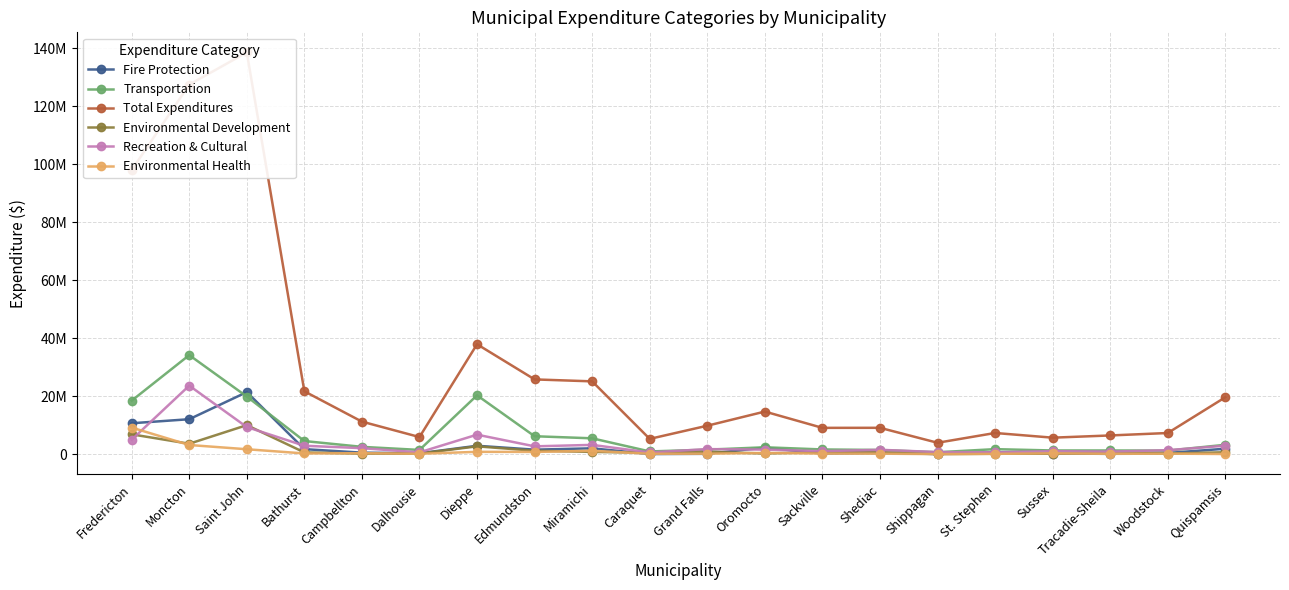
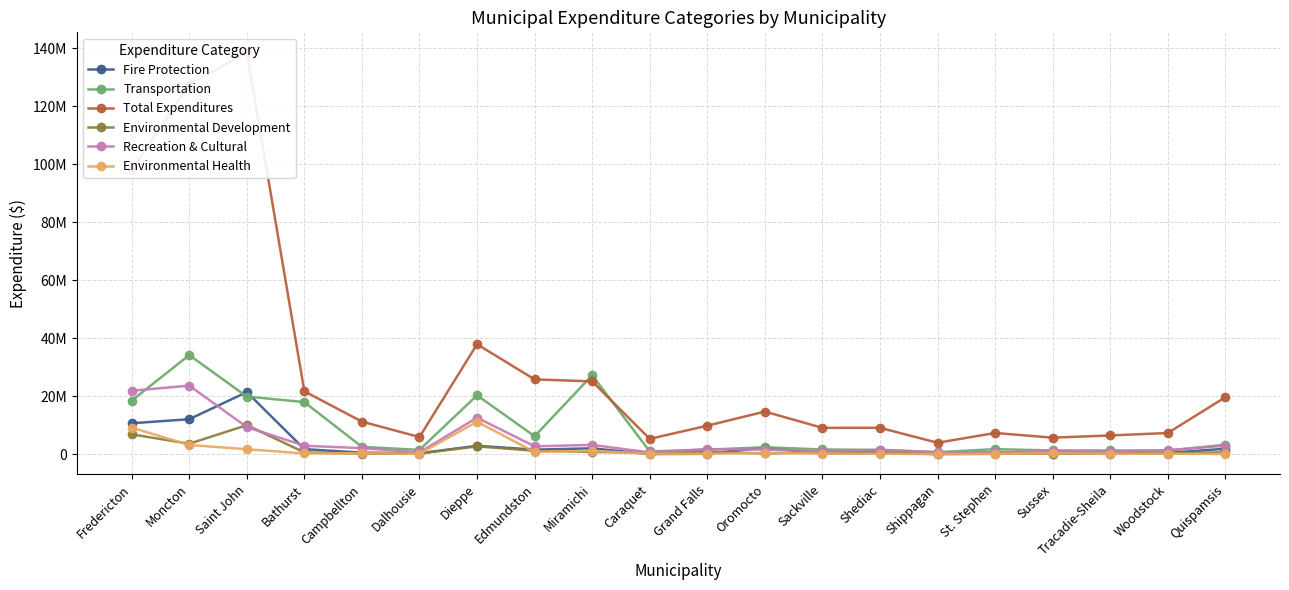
  {
    "Fire Protection": {
      "Fredericton": 11000000,
      "Moncton": 12000000,
      "Saint John": 21000000,
      "Bathurst": 2000000,
      "Quispamsis": 2000000
    },
    "Transportation": {
      "Fredericton": 19000000,
      "Moncton": 34000000,
      "Saint John": 20000000,
-     "Bathurst": 5000000,
+     "Bathurst": 18000000,
      "Dieppe": 20000000,
      "Edmundston": 6000000,
-     "Miramichi": 6000000,
+     "Miramichi": 27000000,
      "St. Stephen": 2000000
    },
    "Recreation & Cultural": {
-     "Fredericton": 5000000,
+     "Fredericton": 22000000,
      "Moncton": 24000000,
      "Bathurst": 3000000,
-     "Dieppe": 7000000,
+     "Dieppe": 13000000,
      "Edmundston": 3000000,
      "Miramichi": 3000000
    },
    "Environmental Health": {
      "Fredericton": 9000000,
      "Saint John": 2000000,
-     "Dieppe": 1000000
+     "Dieppe": 11000000
    }
  }
